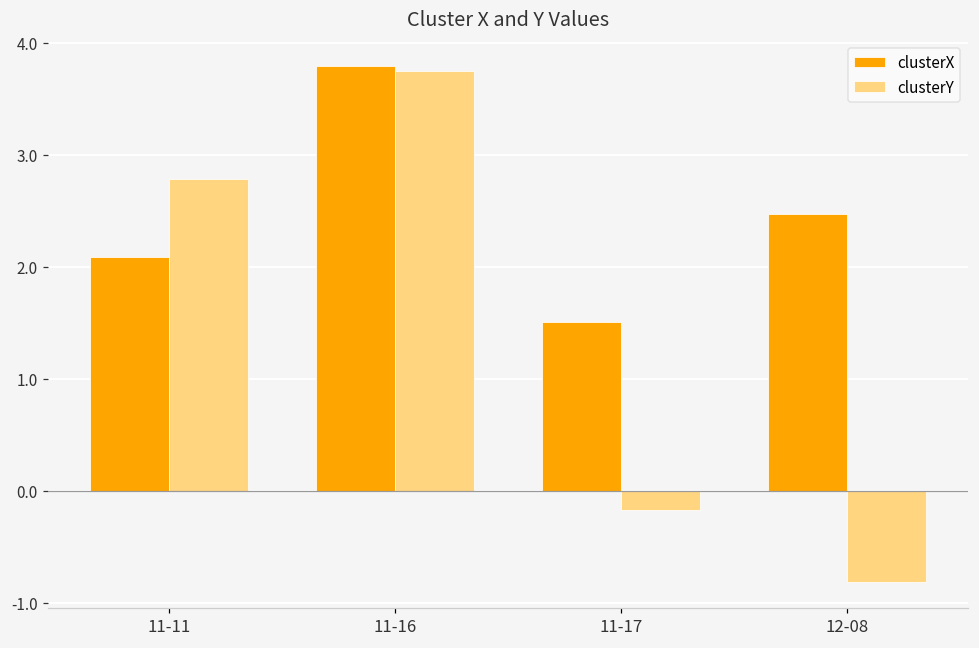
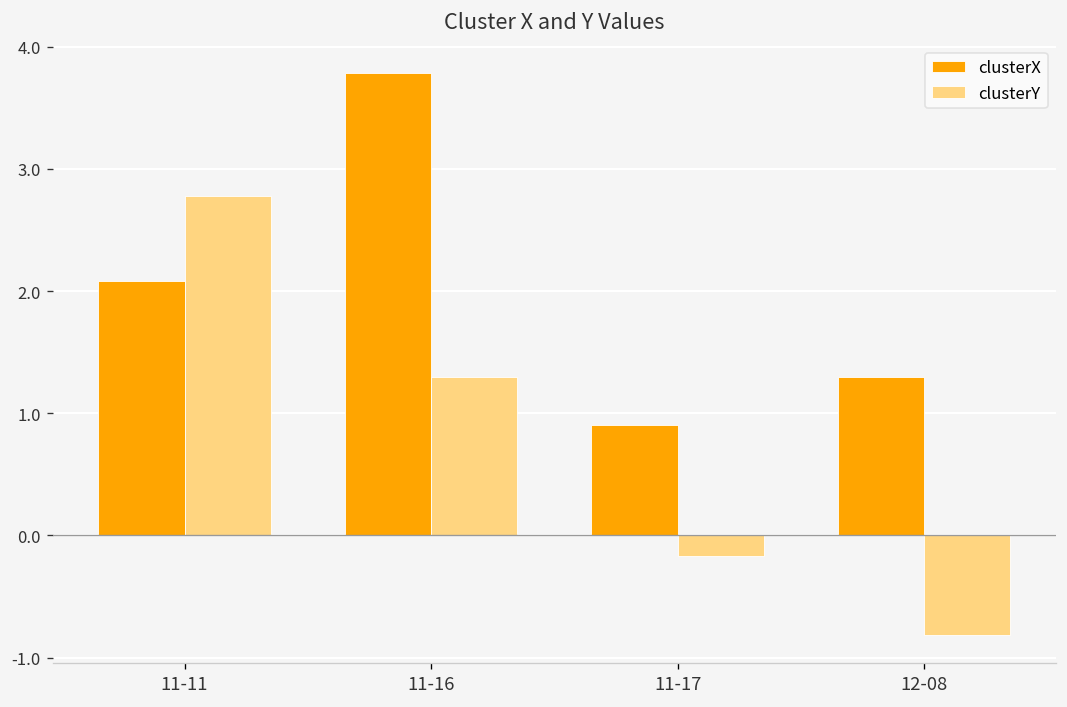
  {
    "clusterX": {
      "11-11": 2.09,
      "11-16": 3.79,
-     "11-17": 1.51,
-     "12-08": 2.48
+     "11-17": 0.90,
+     "12-08": 1.30
    },
    "clusterY": {
      "11-11": 2.78,
-     "11-16": 3.74,
+     "11-16": 1.30,
      "11-17": -0.17,
      "12-08": -0.81
    }
  }
